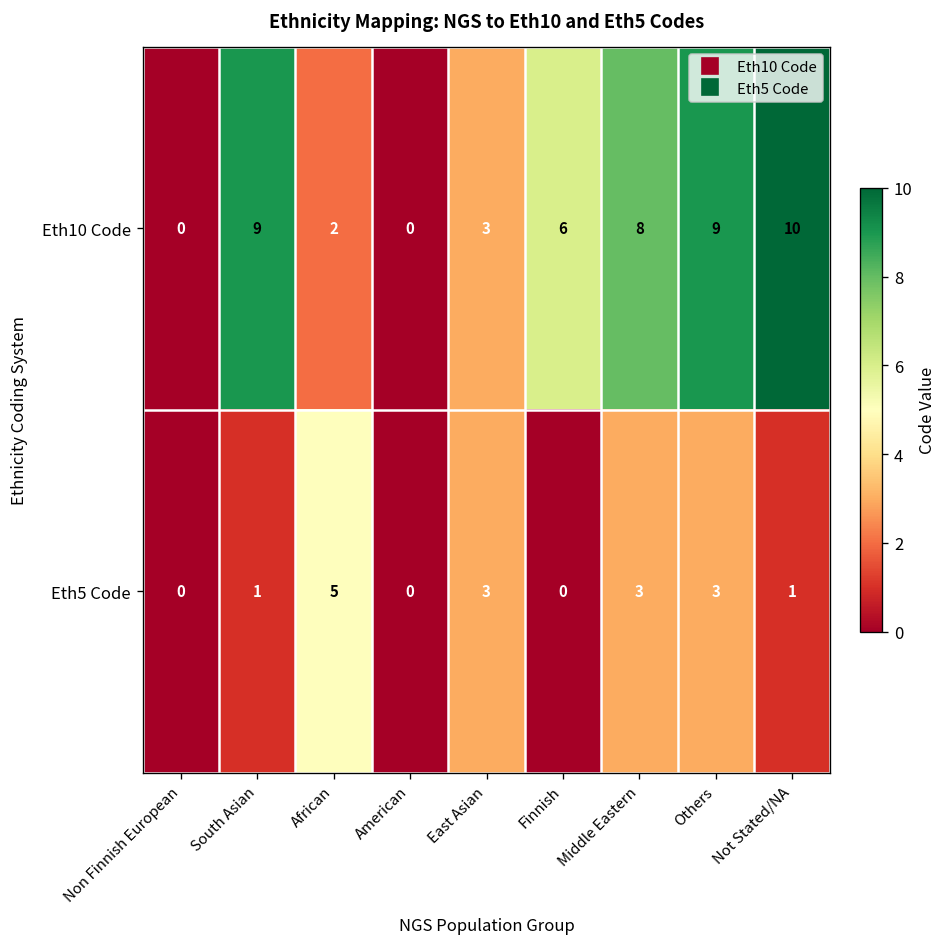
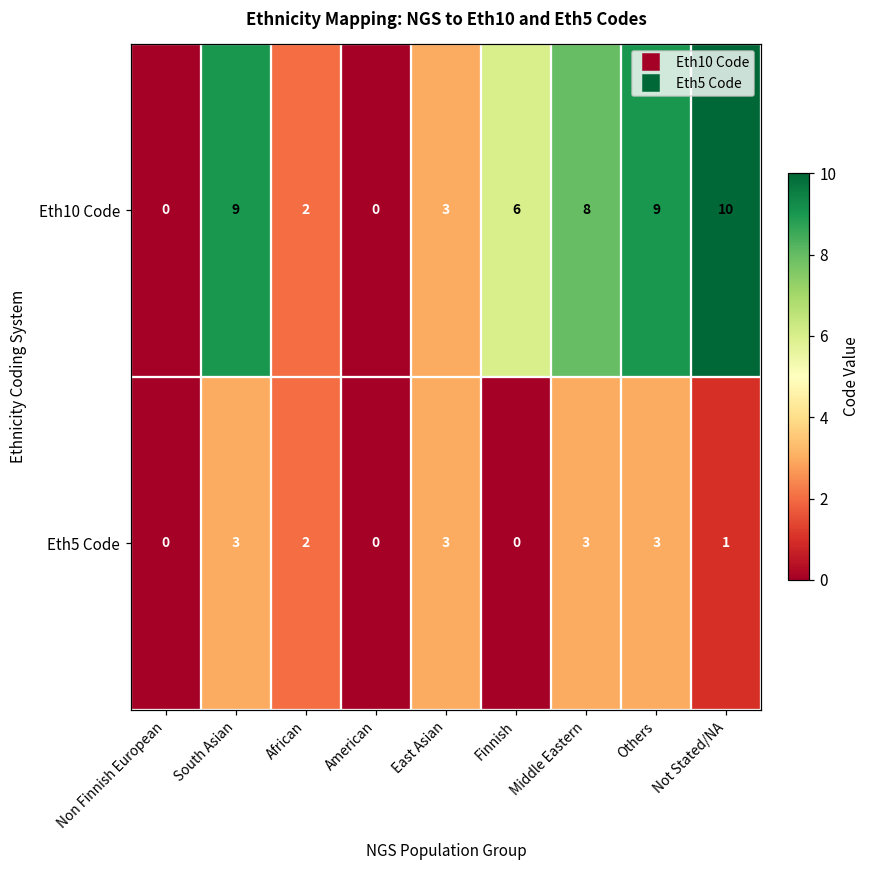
  {
    "Eth10 Code": {
      "Non Finnish European": 0,
      "South Asian": 9,
      "African": 2,
      "American": 0,
      "East Asian": 3,
      "Finnish": 6,
      "Middle Eastern": 8,
      "Others": 9,
      "Not Stated/NA": 10
    },
    "Eth5 Code": {
      "Non Finnish European": 0,
-     "South Asian": 1,
-     "African": 5,
+     "South Asian": 3,
+     "African": 2,
      "American": 0,
      "East Asian": 3,
      "Finnish": 0,
      "Middle Eastern": 3,
      "Others": 3,
      "Not Stated/NA": 1
    }
  }
